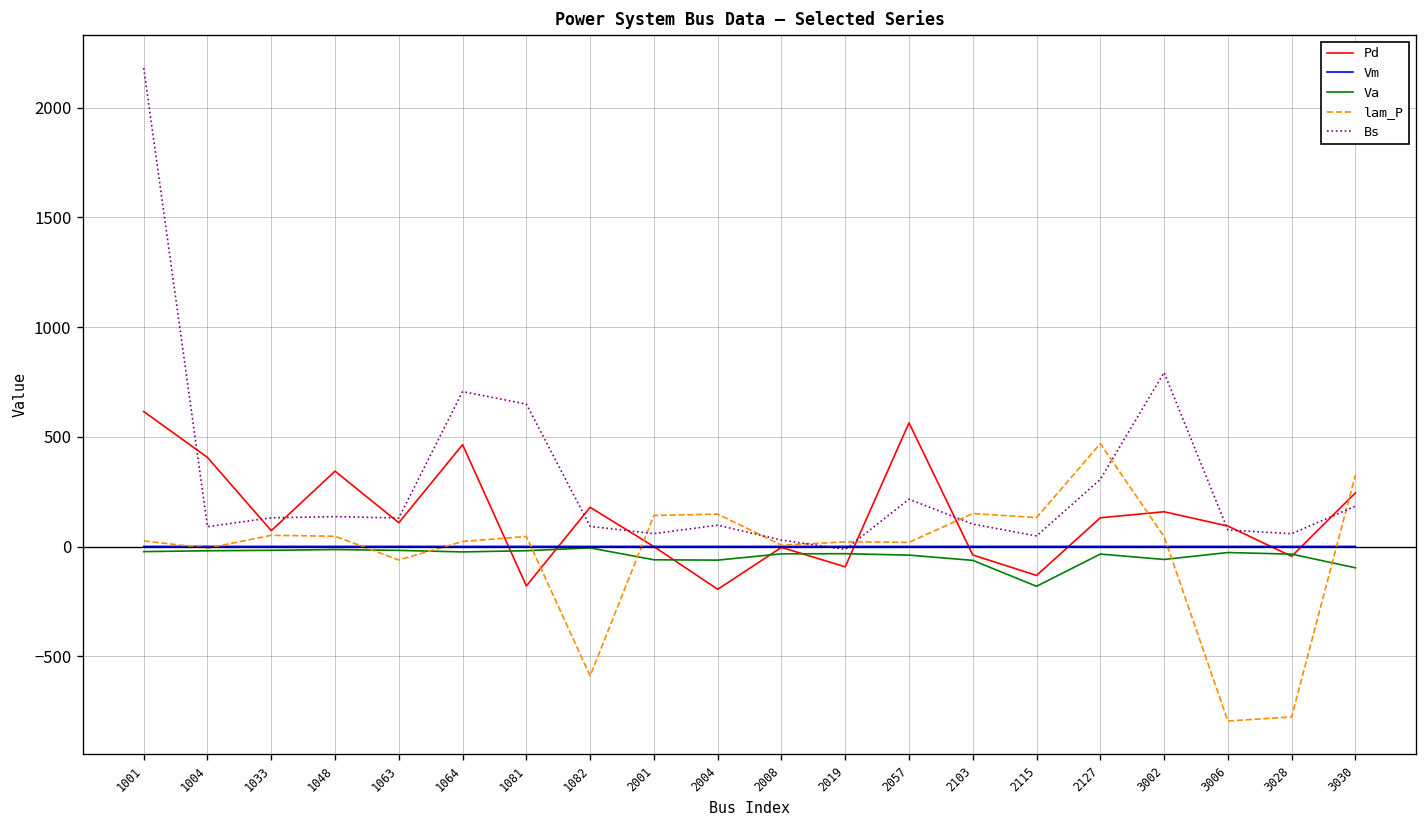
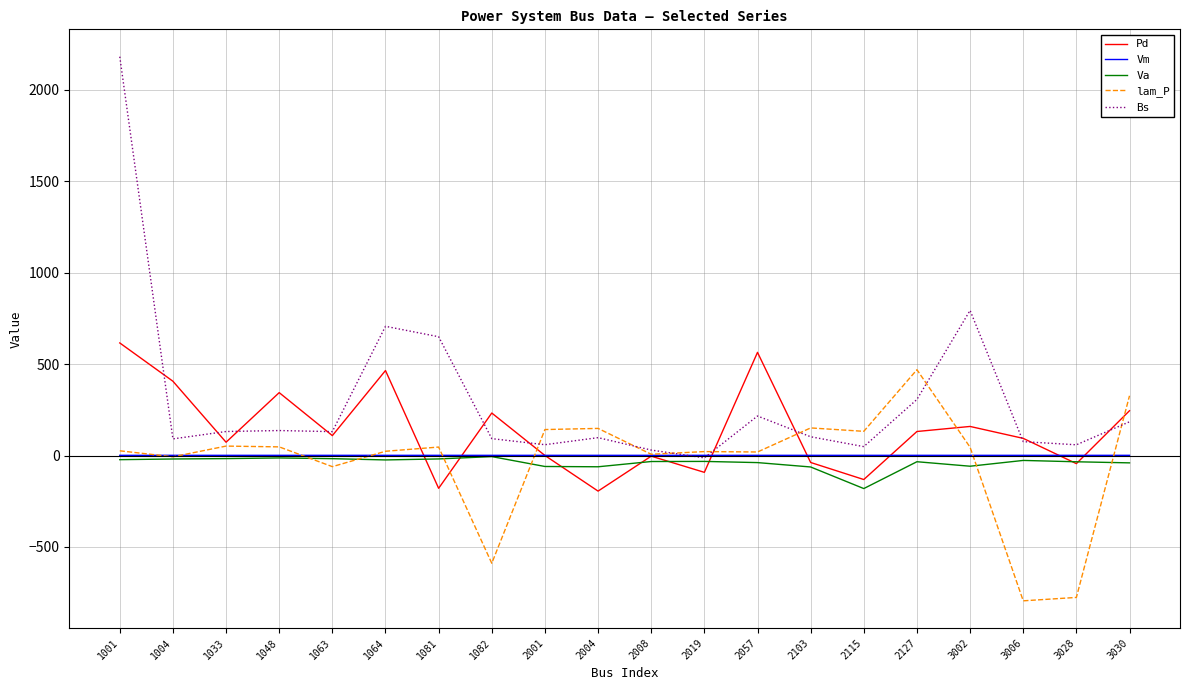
  {
    "Pd": {
      "1001": 620,
      "1004": 410,
      "1033": 70,
      "1048": 340,
      "1063": 110,
      "1064": 460,
      "1081": -180,
-     "1082": 180,
+     "1082": 230,
      "2004": -190,
      "2019": -90,
      "2057": 560,
      "2103": -40,
      "2115": -130,
      "2127": 130,
      "3002": 160,
      "3006": 90,
      "3030": 240
    },
    "Vm": {
      "1001": 0,
      "1033": 0,
      "1048": 0,
      "1063": 0,
      "1064": 0,
      "1081": 0,
      "2004": 0,
      "2057": 0,
      "2103": 0,
      "2115": 0,
      "2127": 0,
      "3002": 0,
      "3006": 0,
      "3028": 0,
      "3030": 0
    },
    "Va": {
      "1001": -20,
      "1033": -20,
      "1048": -10,
      "1063": -20,
      "1064": -20,
      "1081": -20,
      "2001": -60,
      "2004": -60,
      "2008": -30,
      "2019": -30,
      "2057": -40,
      "2103": -60,
      "2115": -180,
      "2127": -30,
      "3002": -60,
      "3006": -30,
-     "3030": -100
+     "3030": -40
    },
    "lam_P": {
      "1001": 30,
      "1033": 50,
      "1048": 50,
      "1063": -60,
      "1064": 20,
      "1081": 50,
      "1082": -590,
      "2001": 140,
      "2004": 150,
      "2019": 20,
      "2057": 20,
      "2103": 150,
      "2115": 130,
      "2127": 470,
      "3002": 50,
      "3006": -790,
      "3028": -780,
      "3030": 330
    },
    "Bs": {
      "1001": 2180,
      "1004": 90,
      "1033": 130,
      "1048": 140,
      "1063": 130,
      "1064": 710,
      "1081": 650,
      "1082": 90,
      "2001": 60,
      "2004": 100,
      "2008": 30,
      "2057": 220,
      "2103": 100,
      "2115": 50,
      "2127": 310,
      "3002": 790,
      "3006": 80,
      "3028": 60,
      "3030": 180
    }
  }
